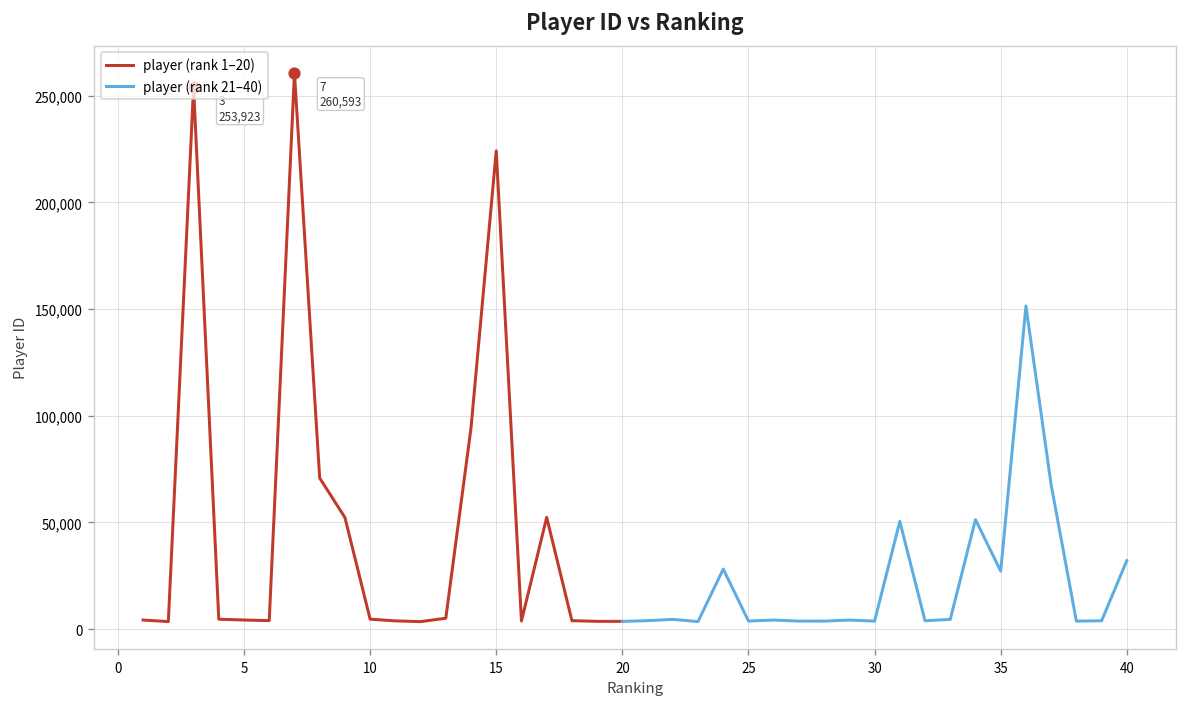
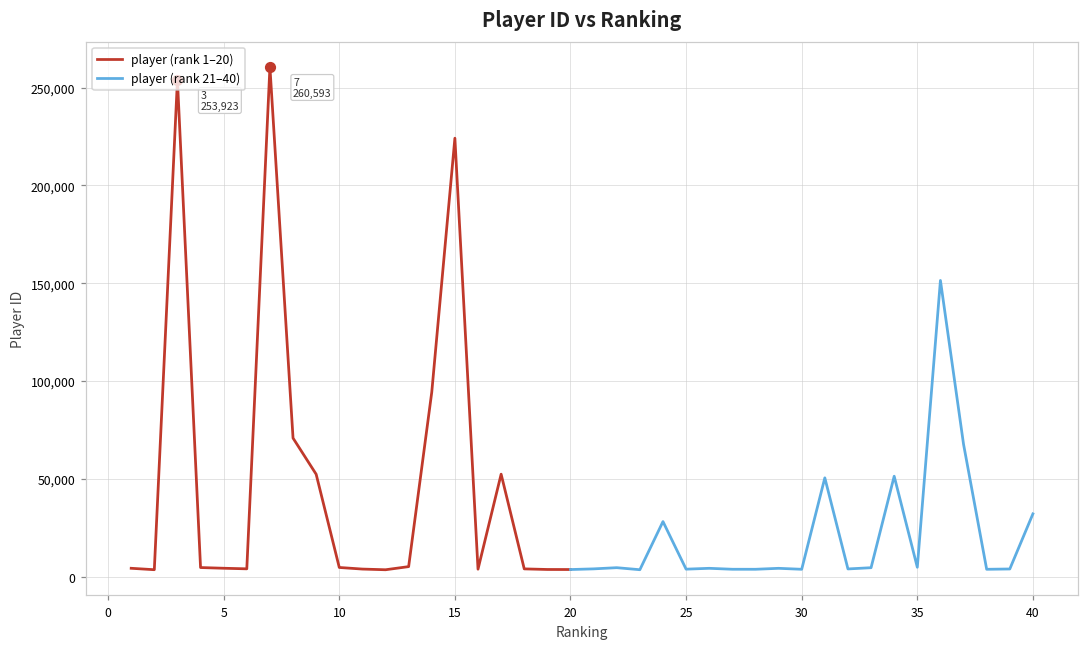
  {
    "player (rank 21–40)": {
      "25": "4,000",
      "30": "4,000",
-     "35": "27,000",
+     "35": "5,000",
      "40": "32,000"
    }
  }
